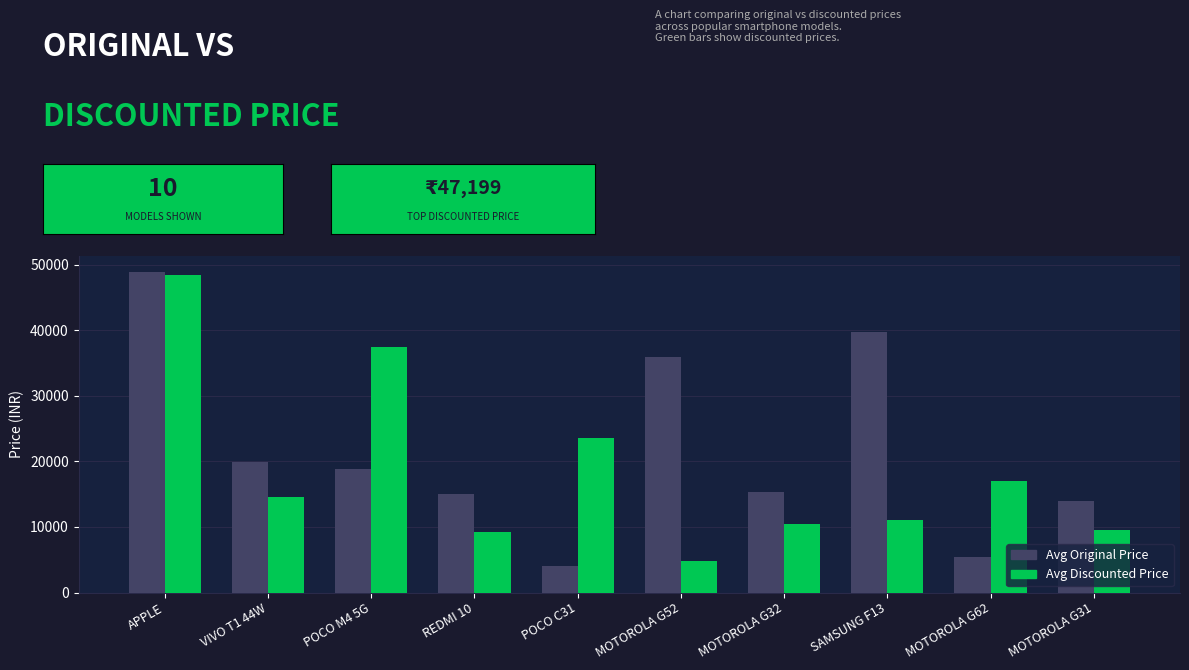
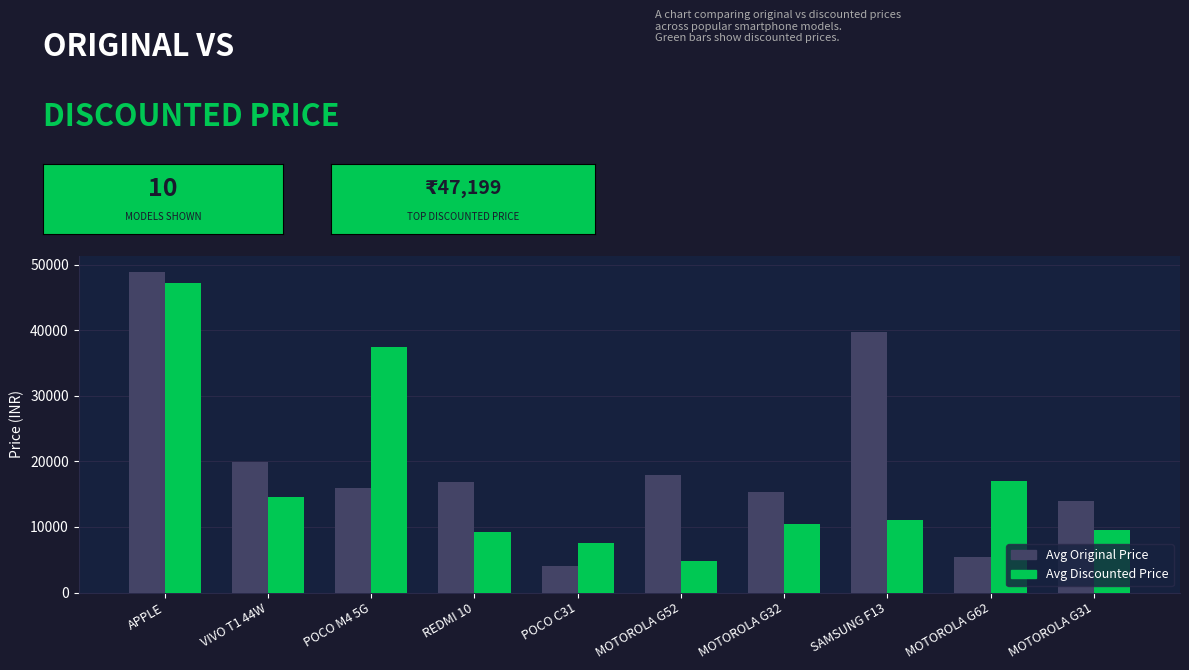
  {
    "Avg Original Price": {
      "APPLE": 49000,
      "VIVO T1 44W": 20000,
-     "POCO M4 5G": 19000,
-     "REDMI 10": 15000,
+     "POCO M4 5G": 16000,
+     "REDMI 10": 17000,
      "POCO C31": 4000,
-     "MOTOROLA G52": 36000,
+     "MOTOROLA G52": 18000,
      "MOTOROLA G32": 15000,
      "SAMSUNG F13": 40000,
      "MOTOROLA G62": 5000,
      "MOTOROLA G31": 14000
    },
    "Avg Discounted Price": {
-     "APPLE": 48000,
+     "APPLE": 47000,
      "VIVO T1 44W": 14000,
      "POCO M4 5G": 38000,
      "REDMI 10": 9000,
-     "POCO C31": 24000,
+     "POCO C31": 7000,
      "MOTOROLA G52": 5000,
      "MOTOROLA G32": 10000,
      "SAMSUNG F13": 11000,
      "MOTOROLA G62": 17000,
      "MOTOROLA G31": 9000
    }
  }
